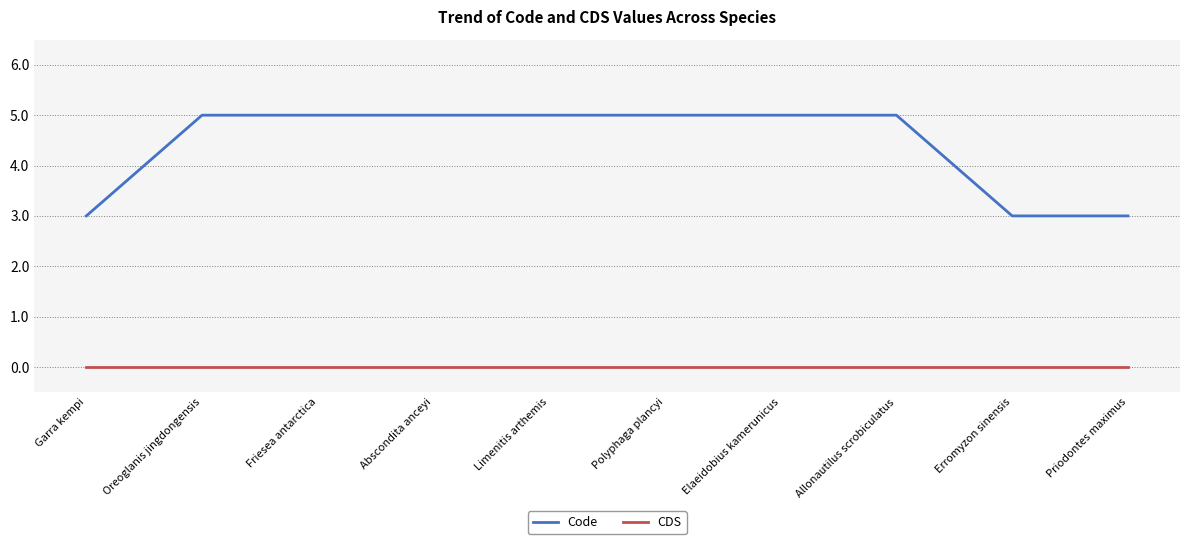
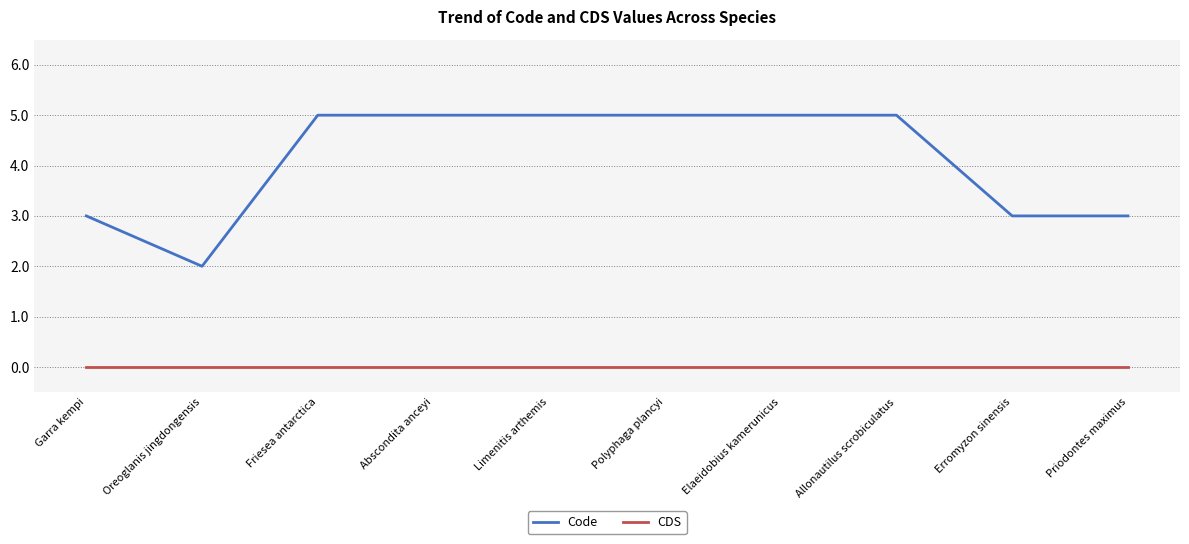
  {
    "Code": {
      "Garra kempi": 3,
-     "Oreoglanis jingdongensis": 5,
+     "Oreoglanis jingdongensis": 2,
      "Friesea antarctica": 5,
      "Abscondita anceyi": 5,
      "Limenitis arthemis": 5,
      "Polyphaga plancyi": 5,
      "Elaeidobius kamerunicus": 5,
      "Allonautilus scrobiculatus": 5,
      "Erromyzon sinensis": 3,
      "Priodontes maximus": 3
    },
    "CDS": {
      "Garra kempi": 0,
      "Oreoglanis jingdongensis": 0,
      "Friesea antarctica": 0,
      "Abscondita anceyi": 0,
      "Limenitis arthemis": 0,
      "Polyphaga plancyi": 0,
      "Elaeidobius kamerunicus": 0,
      "Allonautilus scrobiculatus": 0,
      "Erromyzon sinensis": 0,
      "Priodontes maximus": 0
    }
  }
